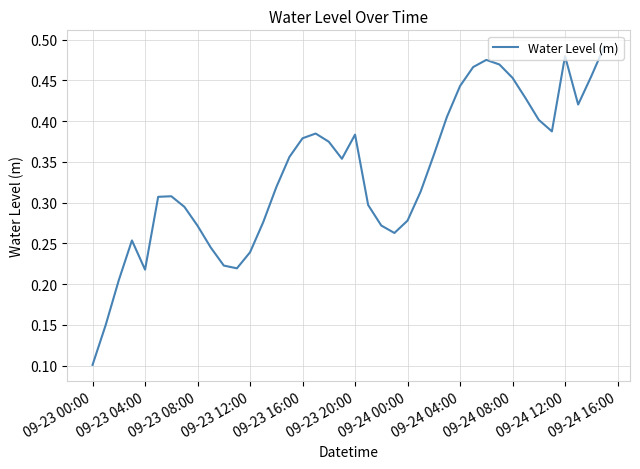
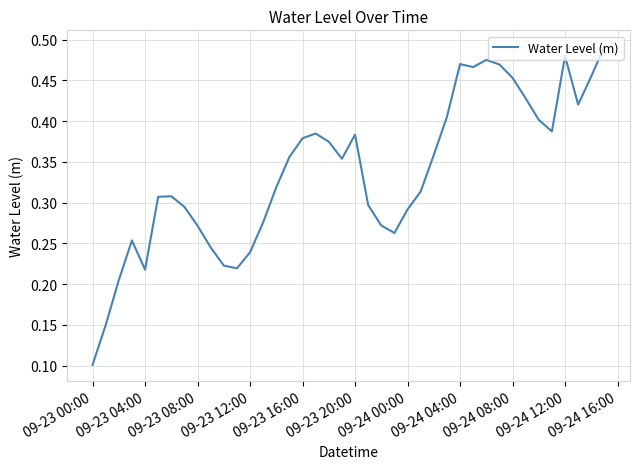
  {
    "09-23 00:00": 0.10,
    "09-23 04:00": 0.22,
    "09-23 08:00": 0.27,
    "09-23 12:00": 0.24,
    "09-23 16:00": 0.38,
    "09-23 20:00": 0.38,
-   "09-24 00:00": 0.28,
-   "09-24 04:00": 0.44,
+   "09-24 00:00": 0.29,
+   "09-24 04:00": 0.47,
    "09-24 08:00": 0.45
  }
